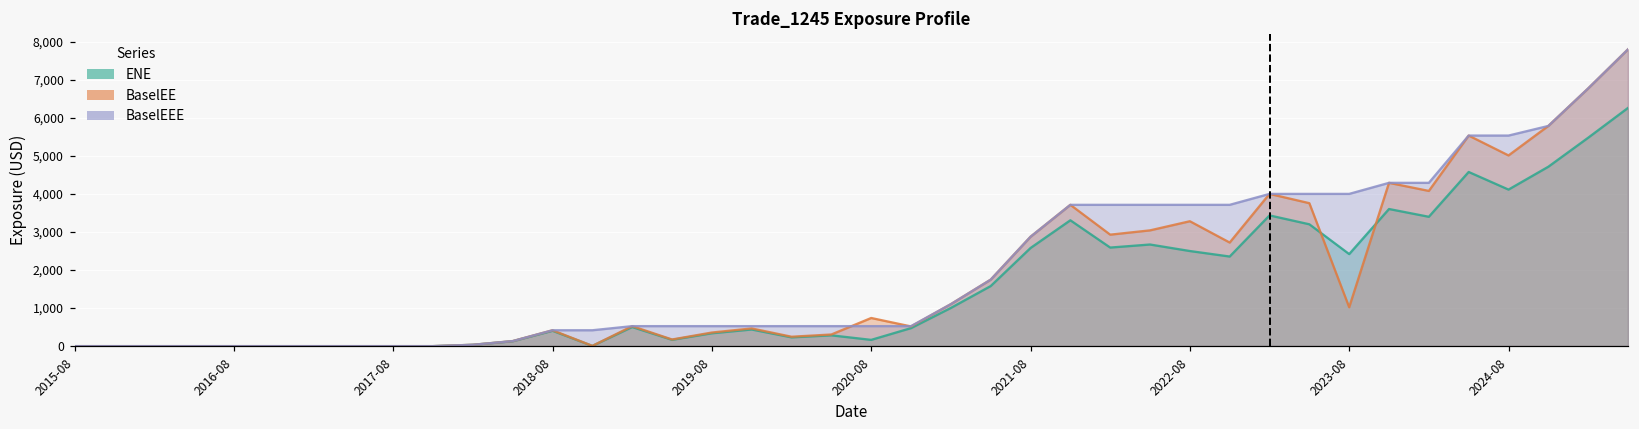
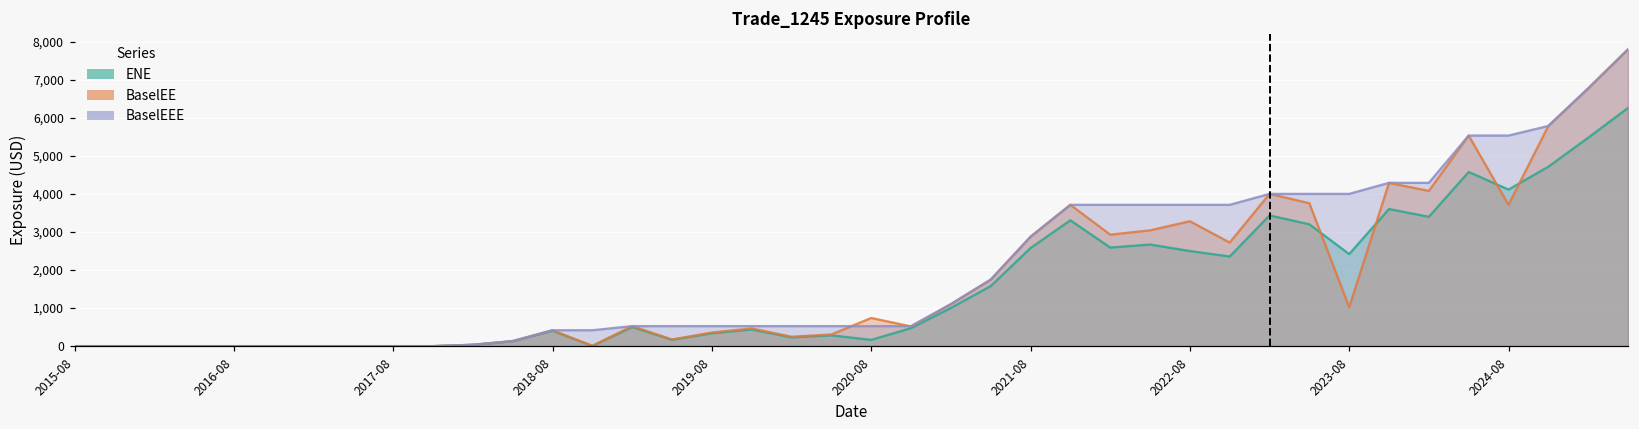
  {
    "BaselEE": {
      "2020-08": "700",
      "2022-08": "3,300",
      "2023-08": "1,000",
-     "2024-08": "5,000"
+     "2024-08": "3,700"
    }
  }
